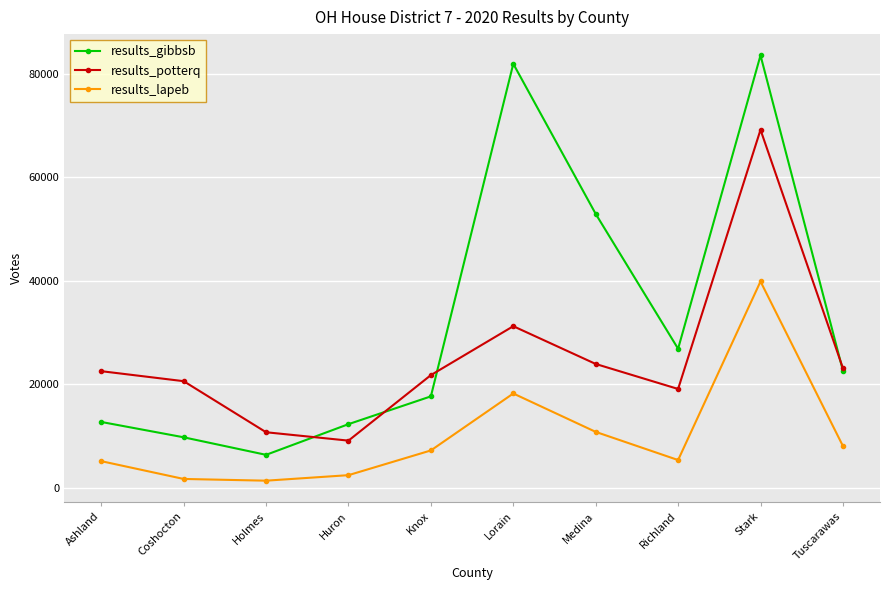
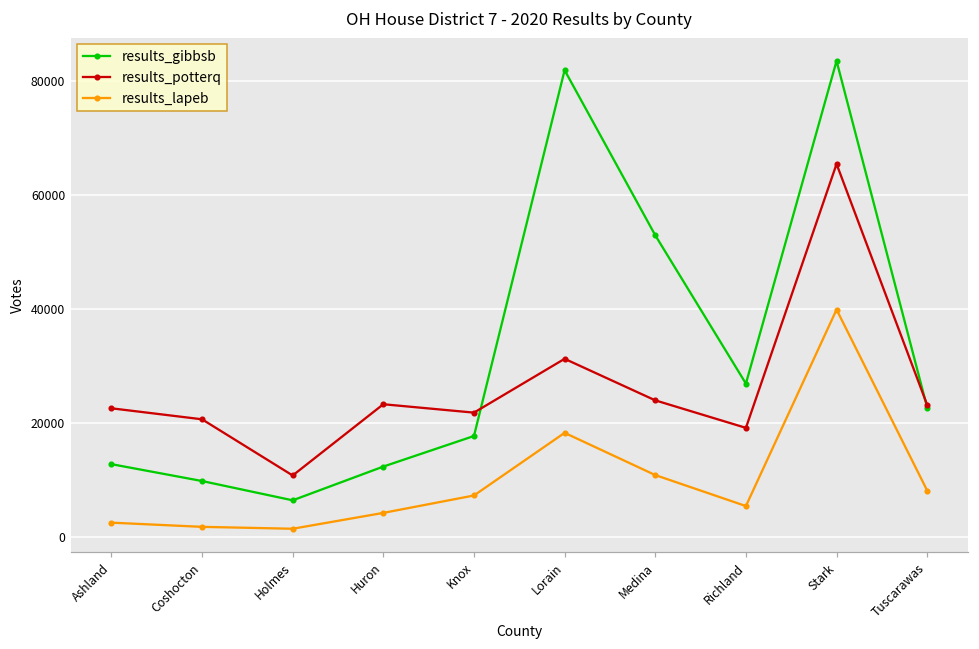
  {
    "results_gibbsb": {
      "Ashland": 13000,
      "Coshocton": 10000,
      "Holmes": 6000,
      "Huron": 12000,
      "Knox": 18000,
      "Lorain": 82000,
      "Medina": 53000,
      "Richland": 27000,
      "Stark": 84000
    },
    "results_potterq": {
      "Ashland": 23000,
      "Coshocton": 21000,
      "Holmes": 11000,
-     "Huron": 9000,
+     "Huron": 23000,
      "Knox": 22000,
      "Lorain": 31000,
      "Medina": 24000,
      "Richland": 19000,
-     "Stark": 69000
+     "Stark": 65000
    },
    "results_lapeb": {
-     "Ashland": 5000,
+     "Ashland": 2000,
      "Coshocton": 2000,
      "Holmes": 1000,
-     "Huron": 2000,
+     "Huron": 4000,
      "Knox": 7000,
      "Lorain": 18000,
      "Medina": 11000,
      "Richland": 5000,
      "Stark": 40000,
      "Tuscarawas": 8000
    }
  }
